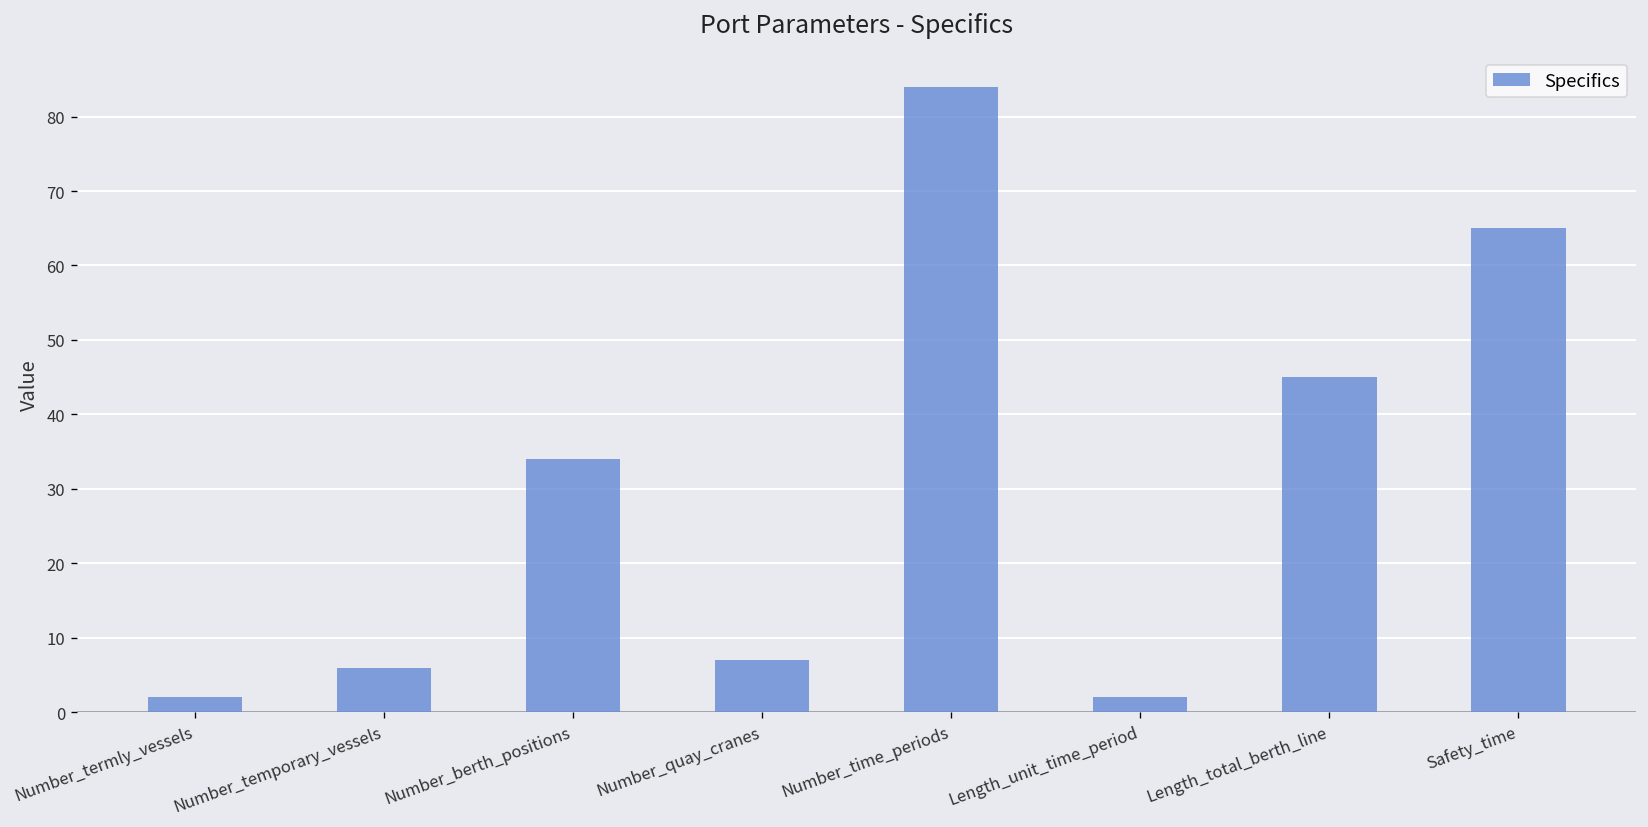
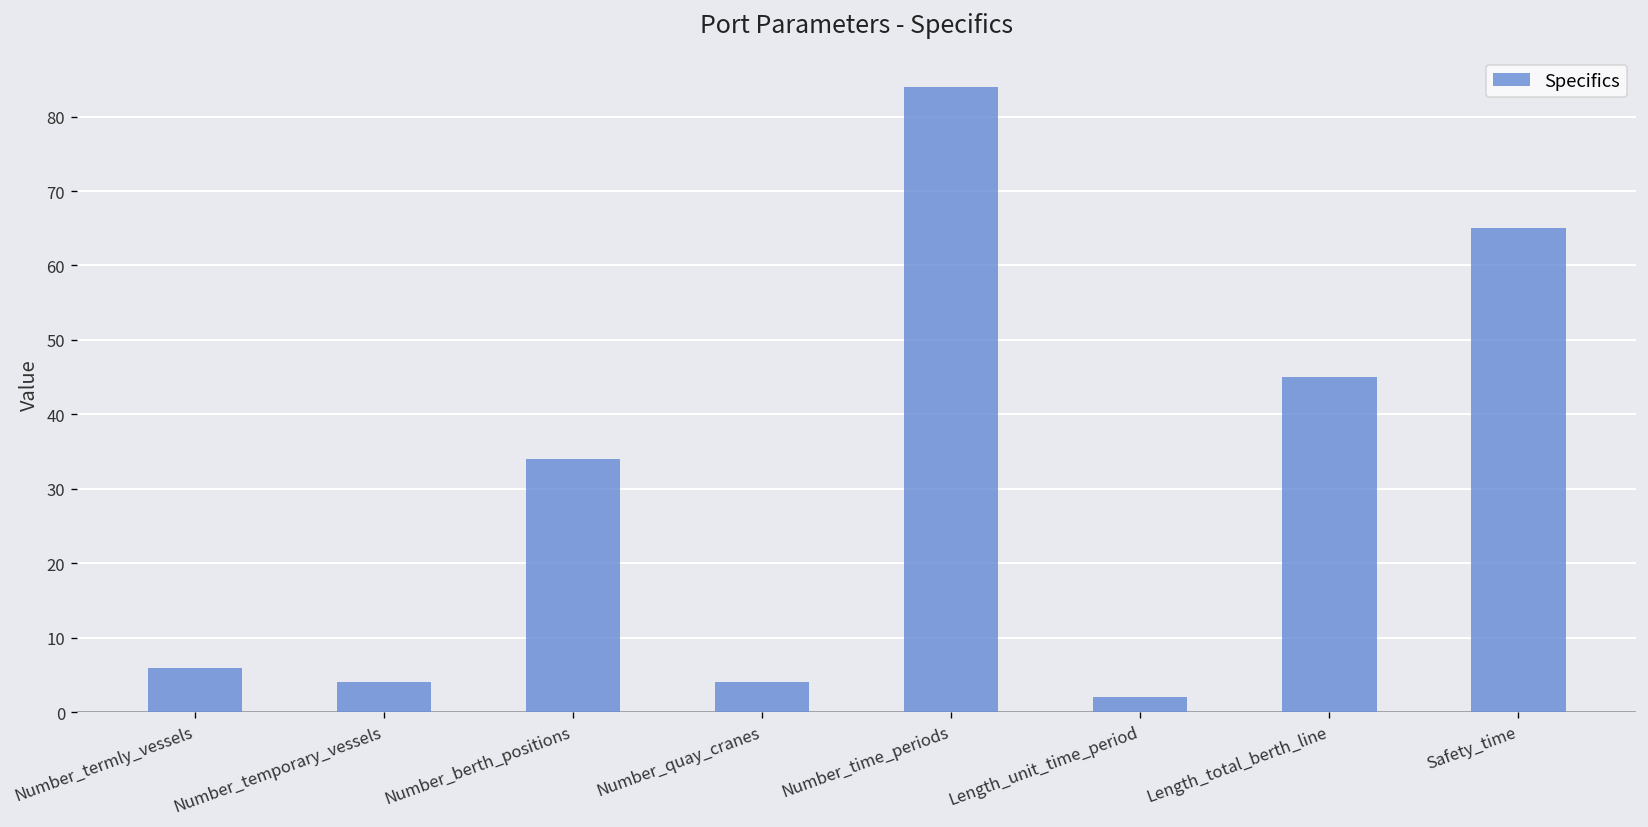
  {
-   "Number_termly_vessels": 2,
-   "Number_temporary_vessels": 6,
+   "Number_termly_vessels": 6,
+   "Number_temporary_vessels": 4,
    "Number_berth_positions": 34,
-   "Number_quay_cranes": 7,
+   "Number_quay_cranes": 4,
    "Number_time_periods": 84,
    "Length_unit_time_period": 2,
    "Length_total_berth_line": 45,
    "Safety_time": 65
  }
